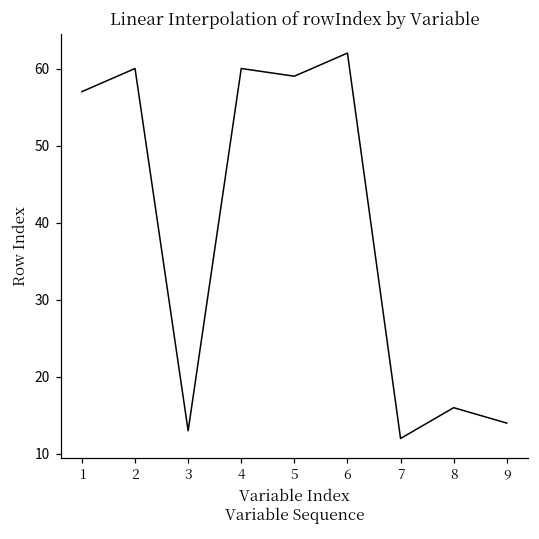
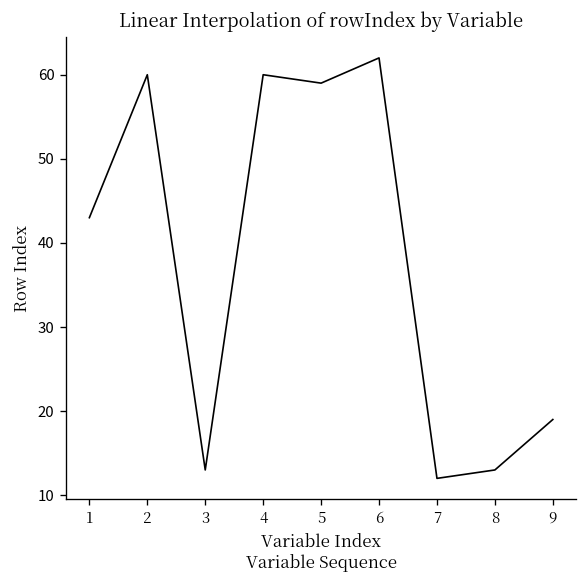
  {
-   "1": 57,
+   "1": 43,
    "2": 60,
    "3": 13,
    "4": 60,
    "5": 59,
    "6": 62,
    "7": 12,
-   "8": 16,
-   "9": 14
+   "8": 13,
+   "9": 19
  }
